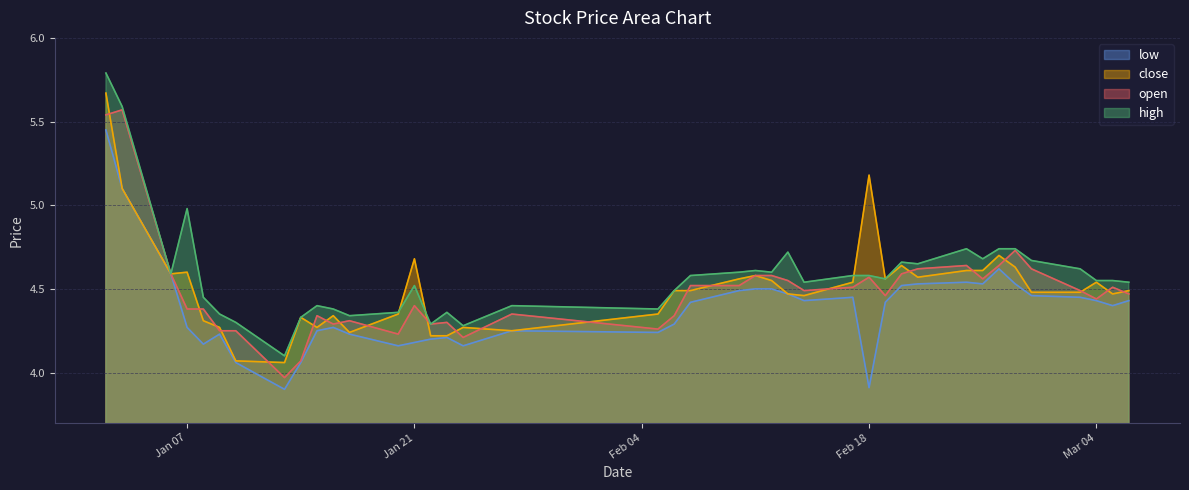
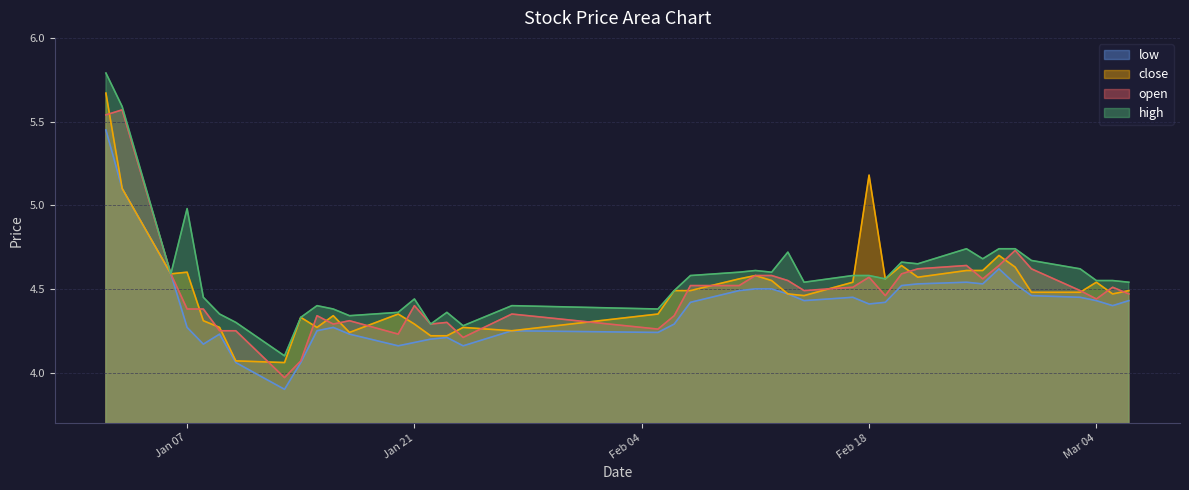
  {
    "low": {
      "Jan 07": 4.27,
      "Jan 21": 4.18,
-     "Feb 18": 3.91
+     "Feb 18": 4.41
    },
    "close": {
      "Jan 07": 4.60,
-     "Jan 21": 4.68,
+     "Jan 21": 4.29,
      "Feb 18": 5.18
    },
    "open": {
      "Jan 07": 4.38,
      "Jan 21": 4.40
    },
    "high": {
      "Jan 07": 4.98,
-     "Jan 21": 4.52
+     "Jan 21": 4.44
    }
  }
